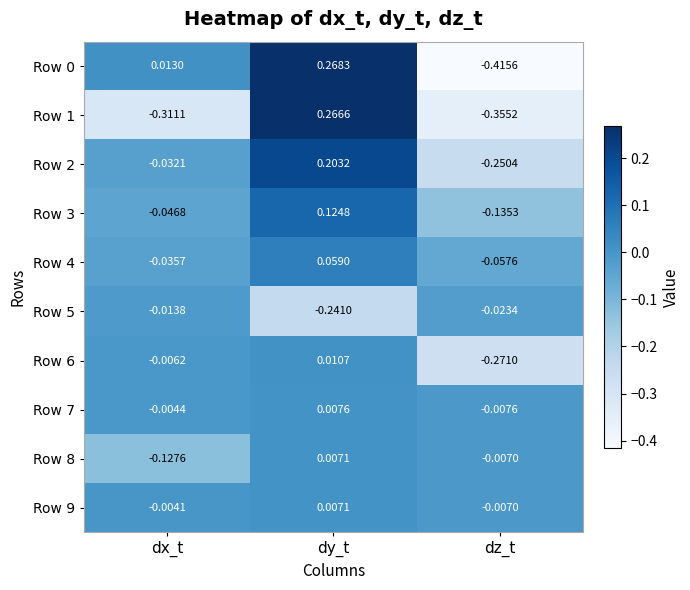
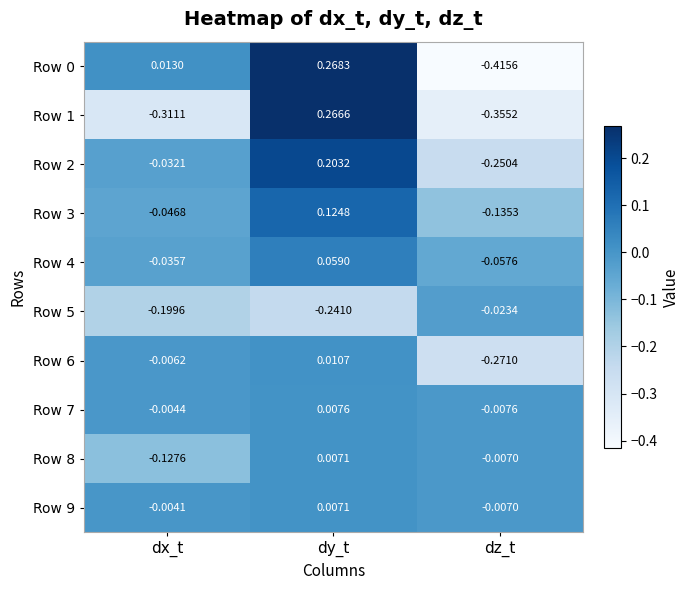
  {
    "Row 0": {
      "dx_t": 0.0130,
      "dy_t": 0.2683,
      "dz_t": -0.4156
    },
    "Row 1": {
      "dx_t": -0.3111,
      "dy_t": 0.2666,
      "dz_t": -0.3552
    },
    "Row 2": {
      "dx_t": -0.0321,
      "dy_t": 0.2032,
      "dz_t": -0.2504
    },
    "Row 3": {
      "dx_t": -0.0468,
      "dy_t": 0.1248,
      "dz_t": -0.1353
    },
    "Row 4": {
      "dx_t": -0.0357,
      "dy_t": 0.0590,
      "dz_t": -0.0576
    },
    "Row 5": {
-     "dx_t": -0.0138,
+     "dx_t": -0.1996,
      "dy_t": -0.2410,
      "dz_t": -0.0234
    },
    "Row 6": {
      "dx_t": -0.0062,
      "dy_t": 0.0107,
      "dz_t": -0.2710
    },
    "Row 7": {
      "dx_t": -0.0044,
      "dy_t": 0.0076,
      "dz_t": -0.0076
    },
    "Row 8": {
      "dx_t": -0.1276,
      "dy_t": 0.0071,
      "dz_t": -0.0070
    },
    "Row 9": {
      "dx_t": -0.0041,
      "dy_t": 0.0071,
      "dz_t": -0.0070
    }
  }
